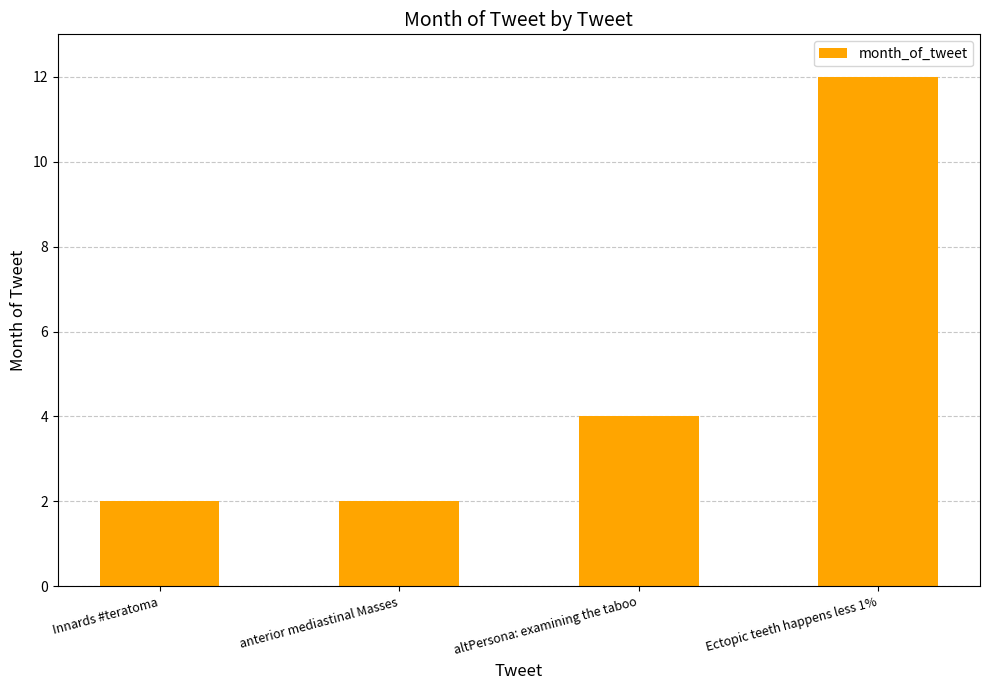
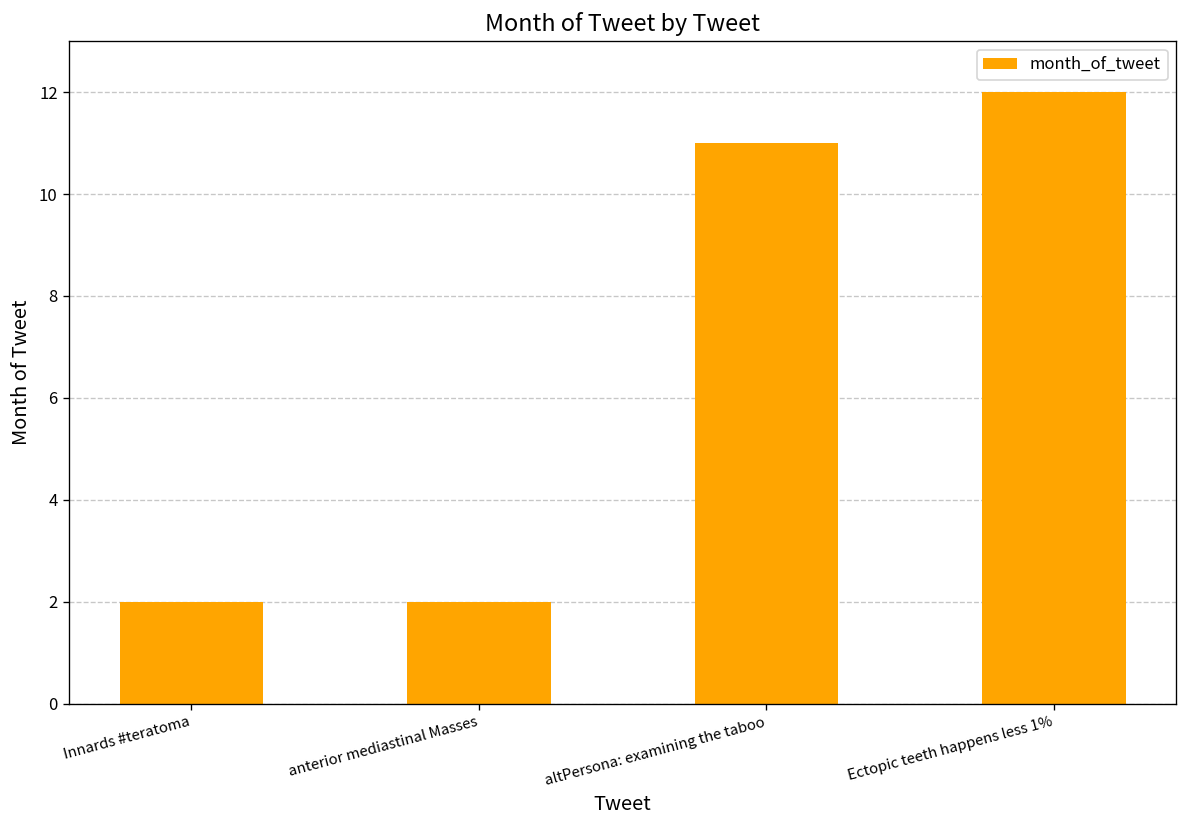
  {
    "Innards #teratoma": 2,
    "anterior mediastinal Masses": 2,
-   "altPersona: examining the taboo": 4,
+   "altPersona: examining the taboo": 11,
    "Ectopic teeth happens less 1%": 12
  }
